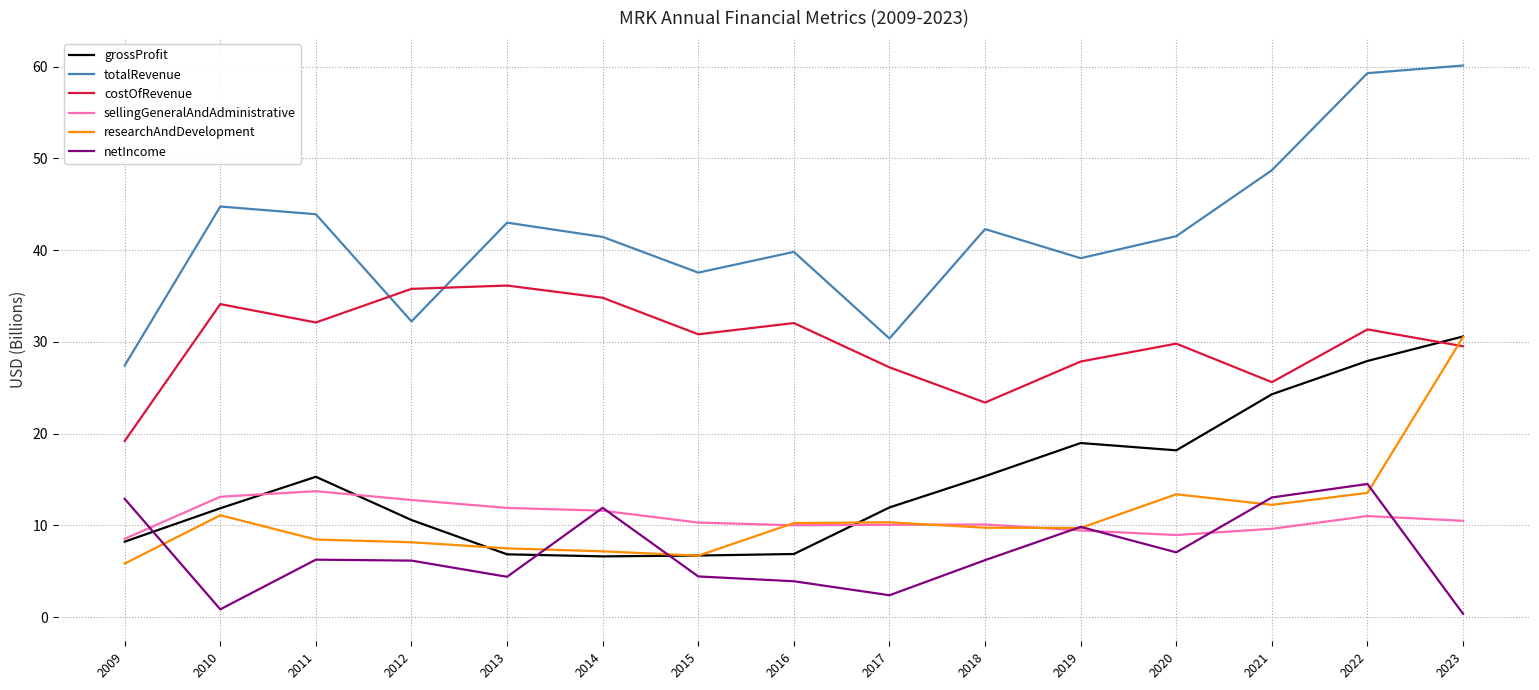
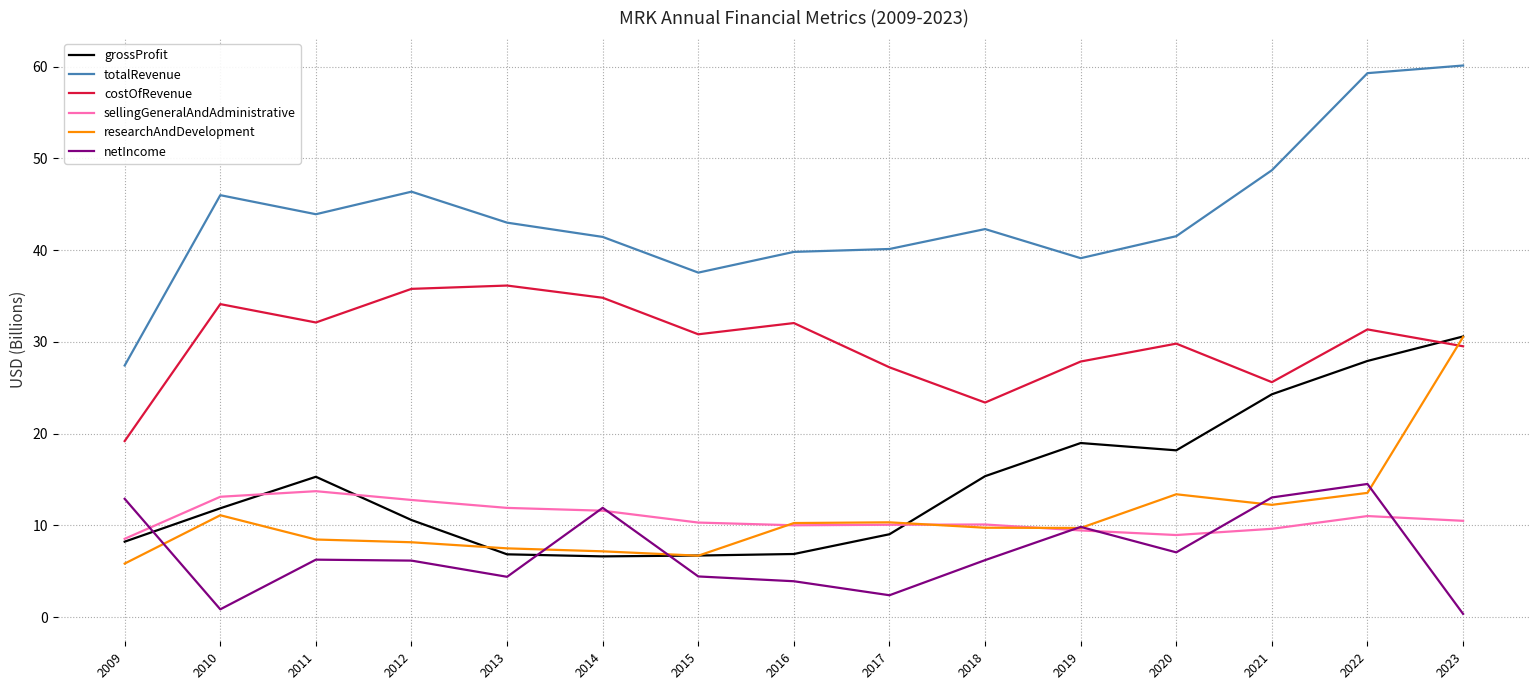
  {
    "grossProfit": {
      "2009": 8,
      "2010": 12,
      "2011": 15,
      "2012": 11,
      "2013": 7,
      "2014": 7,
      "2016": 7,
-     "2017": 12,
+     "2017": 9,
      "2018": 15,
      "2019": 19,
      "2020": 18,
      "2021": 24,
      "2022": 28
    },
    "totalRevenue": {
      "2009": 27,
-     "2010": 45,
+     "2010": 46,
      "2011": 44,
-     "2012": 32,
+     "2012": 46,
      "2013": 43,
      "2014": 41,
      "2015": 38,
      "2016": 40,
-     "2017": 30,
+     "2017": 40,
      "2018": 42,
      "2019": 39,
      "2020": 42,
      "2021": 49,
      "2022": 59,
      "2023": 60
    },
    "costOfRevenue": {
      "2009": 19,
      "2010": 34,
      "2011": 32,
      "2012": 36,
      "2013": 36,
      "2014": 35,
      "2015": 31,
      "2016": 32,
      "2017": 27,
      "2018": 23,
      "2019": 28,
      "2020": 30,
      "2021": 26,
      "2022": 31,
      "2023": 30
    },
    "sellingGeneralAndAdministrative": {
      "2009": 9,
      "2010": 13,
      "2011": 14,
      "2012": 13,
      "2013": 12,
      "2014": 12,
      "2015": 10,
      "2018": 10,
      "2020": 9,
      "2021": 10,
      "2022": 11,
      "2023": 11
    },
    "researchAndDevelopment": {
      "2009": 6,
      "2010": 11,
      "2011": 8,
      "2012": 8,
      "2013": 8,
      "2014": 7,
      "2018": 10,
      "2020": 13,
      "2021": 12,
      "2022": 14
    },
    "netIncome": {
      "2009": 13,
      "2010": 1,
      "2011": 6,
      "2012": 6,
      "2013": 4,
      "2014": 12,
      "2015": 4,
      "2016": 4,
      "2017": 2,
      "2018": 6,
      "2020": 7,
      "2021": 13,
      "2022": 15,
      "2023": 0
    }
  }
